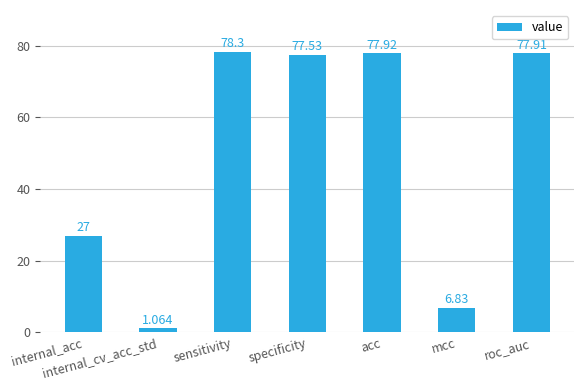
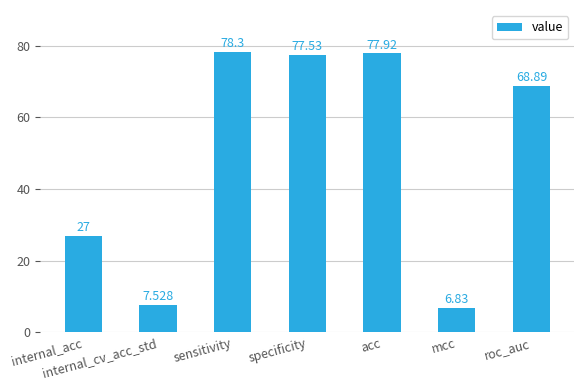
  {
    "internal_acc": 27,
-   "internal_cv_acc_std": 1.064,
+   "internal_cv_acc_std": 7.528,
    "sensitivity": 78.3,
    "specificity": 77.53,
    "acc": 77.92,
    "mcc": 6.83,
-   "roc_auc": 77.91
+   "roc_auc": 68.89
  }
